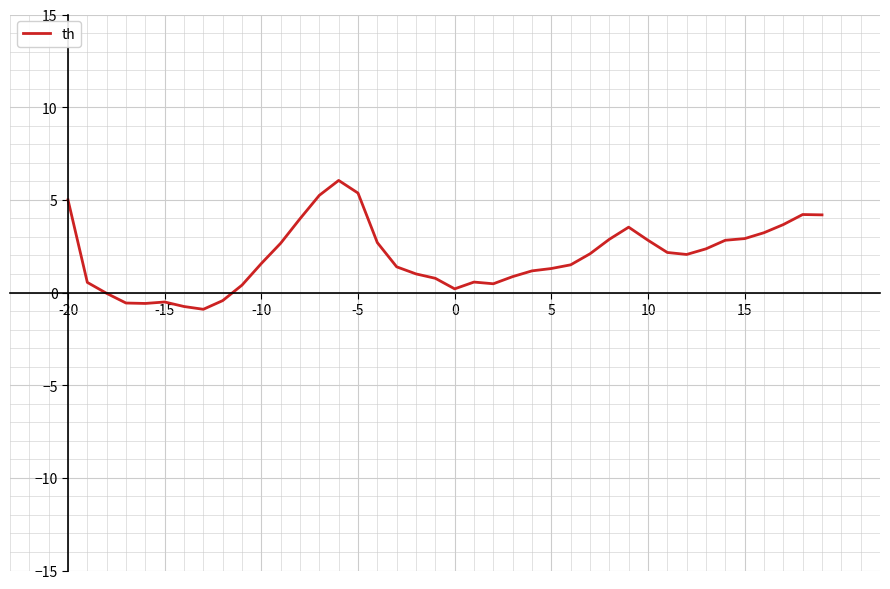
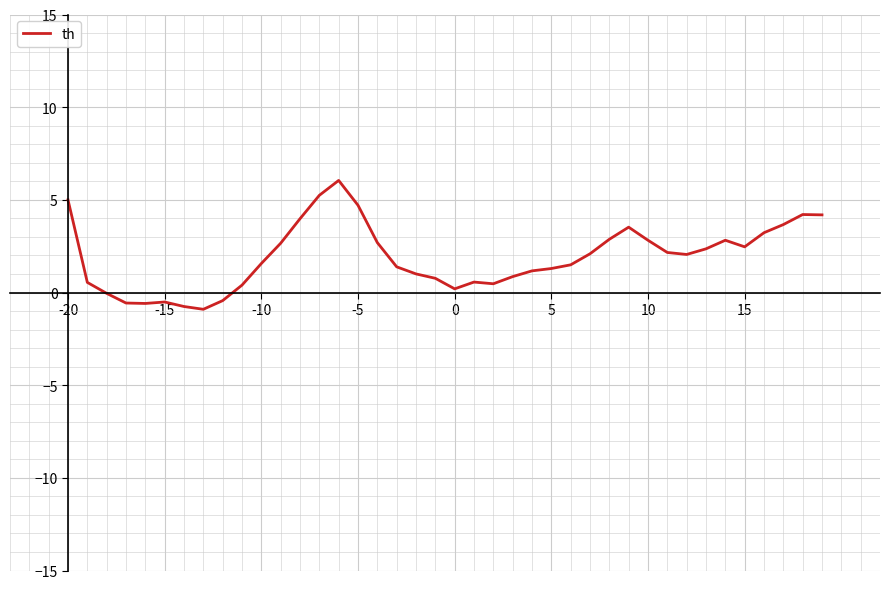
  {
    "-20": 5.0,
    "-15": -0.5,
    "-10": 1.6,
-   "-5": 5.4,
+   "-5": 4.7,
    "0": 0.2,
    "5": 1.3,
    "10": 2.8,
-   "15": 2.9
+   "15": 2.5
  }
